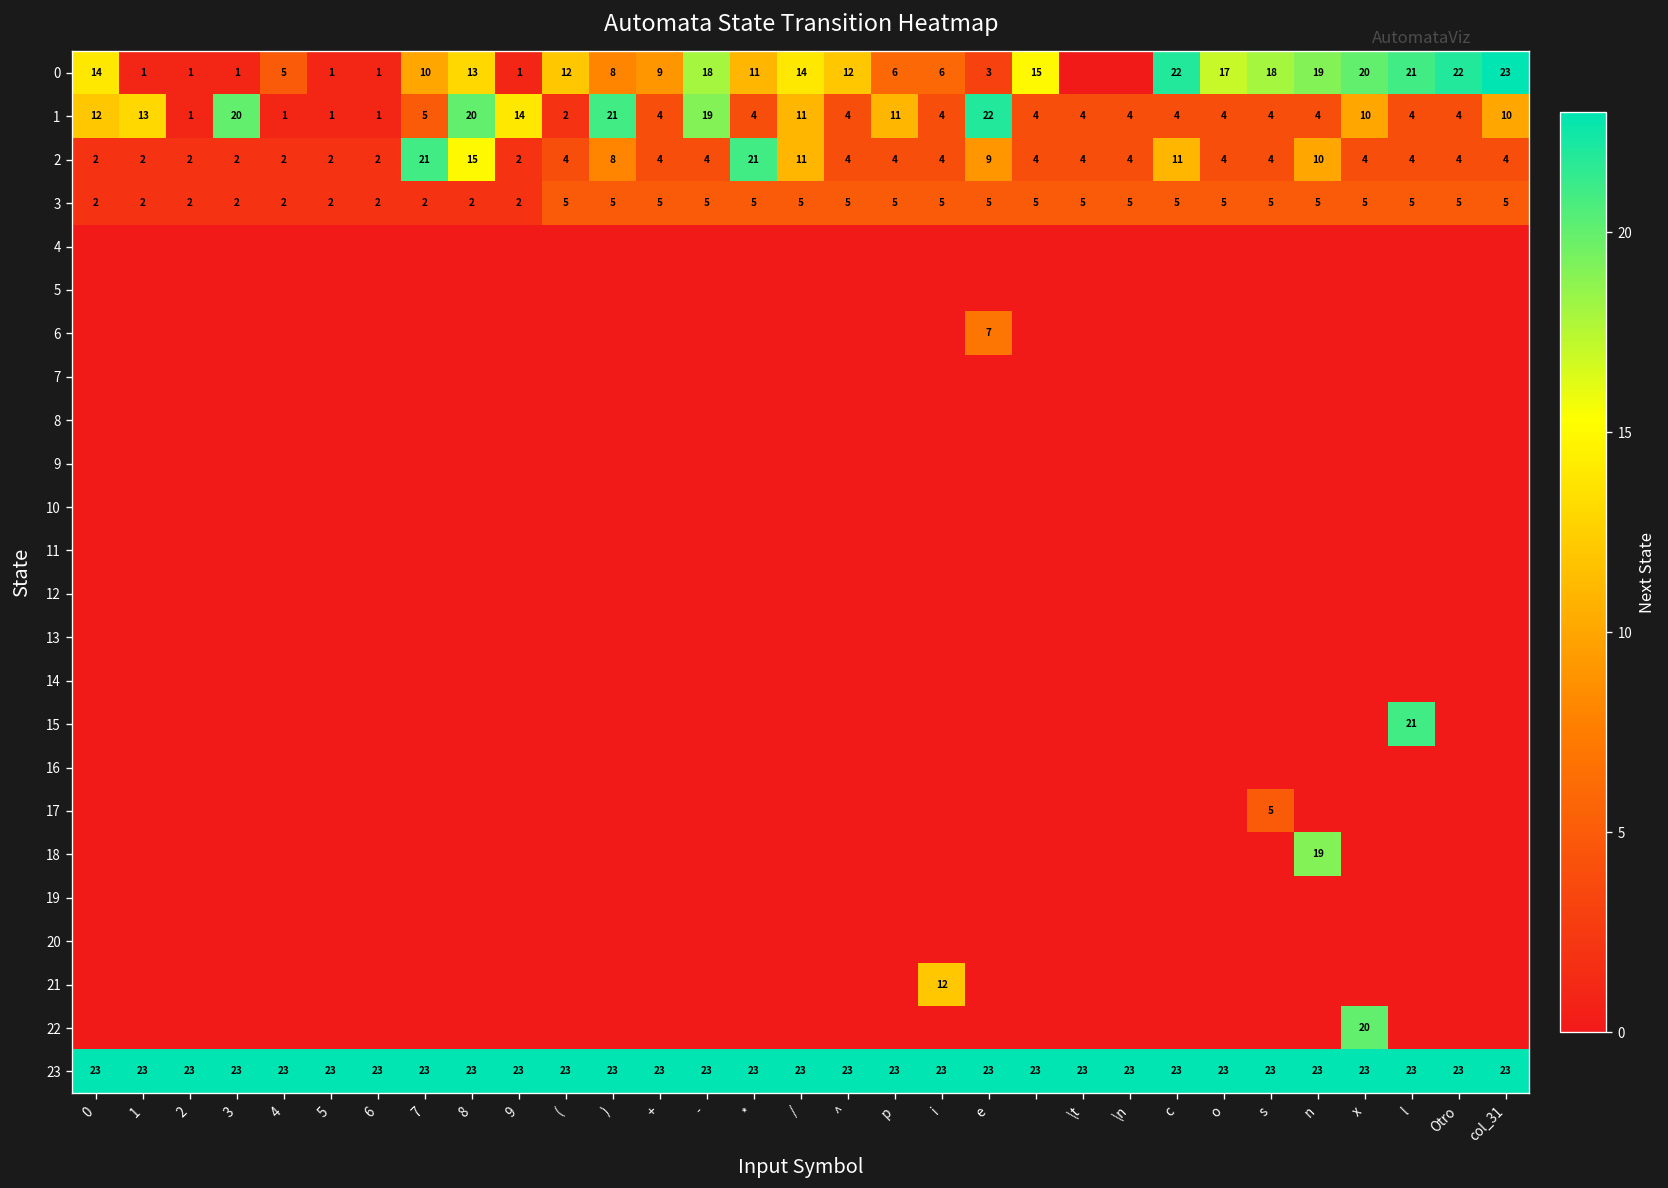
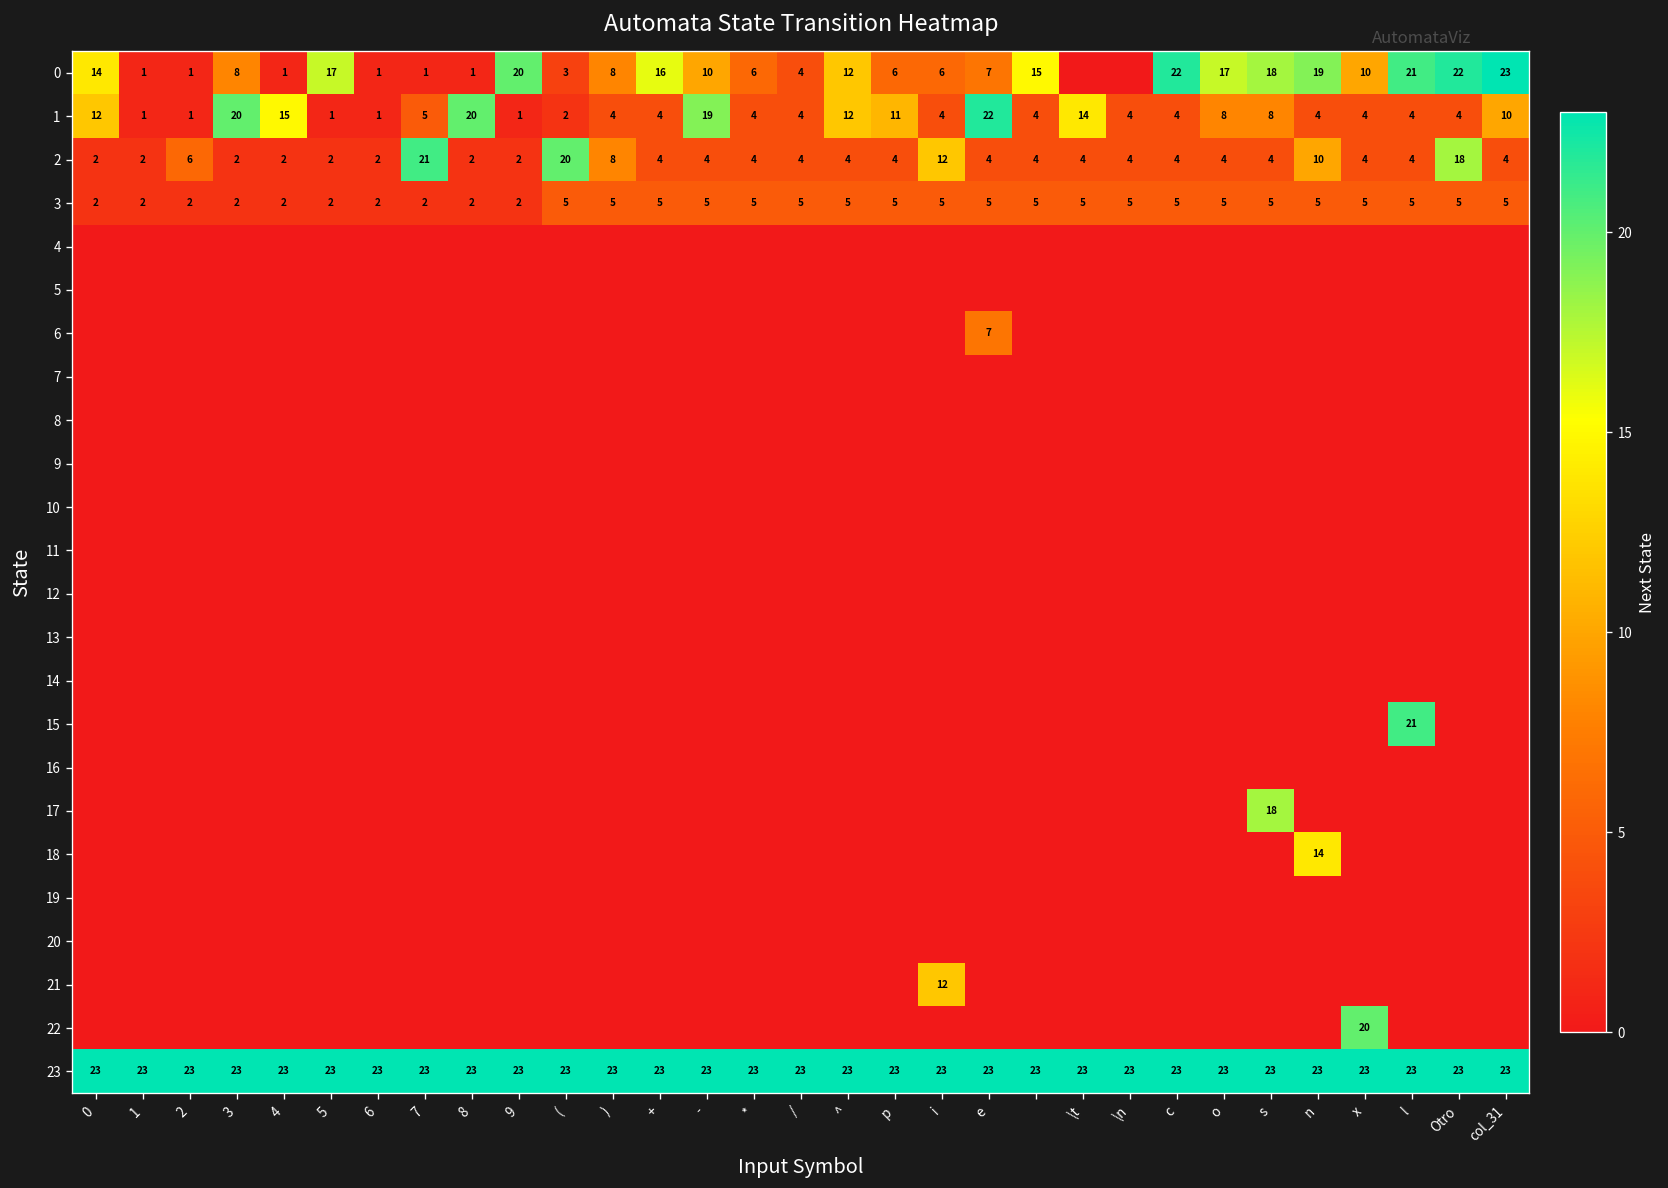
  {
    "0": {
      "0": 14,
      "1": 1,
      "2": 1,
-     "3": 1,
-     "4": 5,
-     "5": 1,
+     "3": 8,
+     "4": 1,
+     "5": 17,
      "6": 1,
-     "7": 10,
-     "8": 13,
-     "9": 1,
-     "(": 12,
+     "7": 1,
+     "8": 1,
+     "9": 20,
+     "(": 3,
      ")": 8,
-     "+": 9,
-     "-": 18,
-     "*": 11,
-     "/": 14,
+     "+": 16,
+     "-": 10,
+     "*": 6,
+     "/": 4,
      "^": 12,
      "p": 6,
      "i": 6,
-     "e": 3,
+     "e": 7,
      "c": 22,
      "o": 17,
      "s": 18,
      "n": 19,
-     "x": 20,
+     "x": 10,
      "l": 21,
      "Otro": 22,
      "col_31": 23
    },
    "1": {
      "0": 12,
-     "1": 13,
+     "1": 1,
      "2": 1,
      "3": 20,
-     "4": 1,
+     "4": 15,
      "5": 1,
      "6": 1,
      "7": 5,
      "8": 20,
-     "9": 14,
+     "9": 1,
      "(": 2,
-     ")": 21,
+     ")": 4,
      "+": 4,
      "-": 19,
      "*": 4,
-     "/": 11,
-     "^": 4,
+     "/": 4,
+     "^": 12,
      "p": 11,
      "i": 4,
      "e": 22,
-     "\\t": 4,
+     "\\t": 14,
      "\\n": 4,
      "c": 4,
-     "o": 4,
-     "s": 4,
+     "o": 8,
+     "s": 8,
      "n": 4,
-     "x": 10,
+     "x": 4,
      "l": 4,
      "Otro": 4,
      "col_31": 10
    },
    "2": {
      "0": 2,
      "1": 2,
-     "2": 2,
+     "2": 6,
      "3": 2,
      "4": 2,
      "5": 2,
      "6": 2,
      "7": 21,
-     "8": 15,
+     "8": 2,
      "9": 2,
-     "(": 4,
+     "(": 20,
      ")": 8,
      "+": 4,
      "-": 4,
-     "*": 21,
-     "/": 11,
+     "*": 4,
+     "/": 4,
      "^": 4,
      "p": 4,
-     "i": 4,
-     "e": 9,
+     "i": 12,
+     "e": 4,
      "\\t": 4,
      "\\n": 4,
-     "c": 11,
+     "c": 4,
      "o": 4,
      "s": 4,
      "n": 10,
      "x": 4,
      "l": 4,
-     "Otro": 4,
+     "Otro": 18,
      "col_31": 4
    },
    "3": {
      "0": 2,
      "1": 2,
      "2": 2,
      "3": 2,
      "4": 2,
      "5": 2,
      "6": 2,
      "7": 2,
      "8": 2,
      "9": 2,
      "(": 5,
      ")": 5,
      "+": 5,
      "-": 5,
      "*": 5,
      "/": 5,
      "^": 5,
      "p": 5,
      "i": 5,
      "e": 5,
      "\\t": 5,
      "\\n": 5,
      "c": 5,
      "o": 5,
      "s": 5,
      "n": 5,
      "x": 5,
      "l": 5,
      "Otro": 5,
      "col_31": 5
    },
    "6": {
      "e": 7
    },
    "15": {
      "l": 21
    },
    "17": {
-     "s": 5
+     "s": 18
    },
    "18": {
-     "n": 19
+     "n": 14
    },
    "21": {
      "i": 12
    },
    "22": {
      "x": 20
    },
    "23": {
      "0": 23,
      "1": 23,
      "2": 23,
      "3": 23,
      "4": 23,
      "5": 23,
      "6": 23,
      "7": 23,
      "8": 23,
      "9": 23,
      "(": 23,
      ")": 23,
      "+": 23,
      "-": 23,
      "*": 23,
      "/": 23,
      "^": 23,
      "p": 23,
      "i": 23,
      "e": 23,
      "\\t": 23,
      "\\n": 23,
      "c": 23,
      "o": 23,
      "s": 23,
      "n": 23,
      "x": 23,
      "l": 23,
      "Otro": 23,
      "col_31": 23
    }
  }
